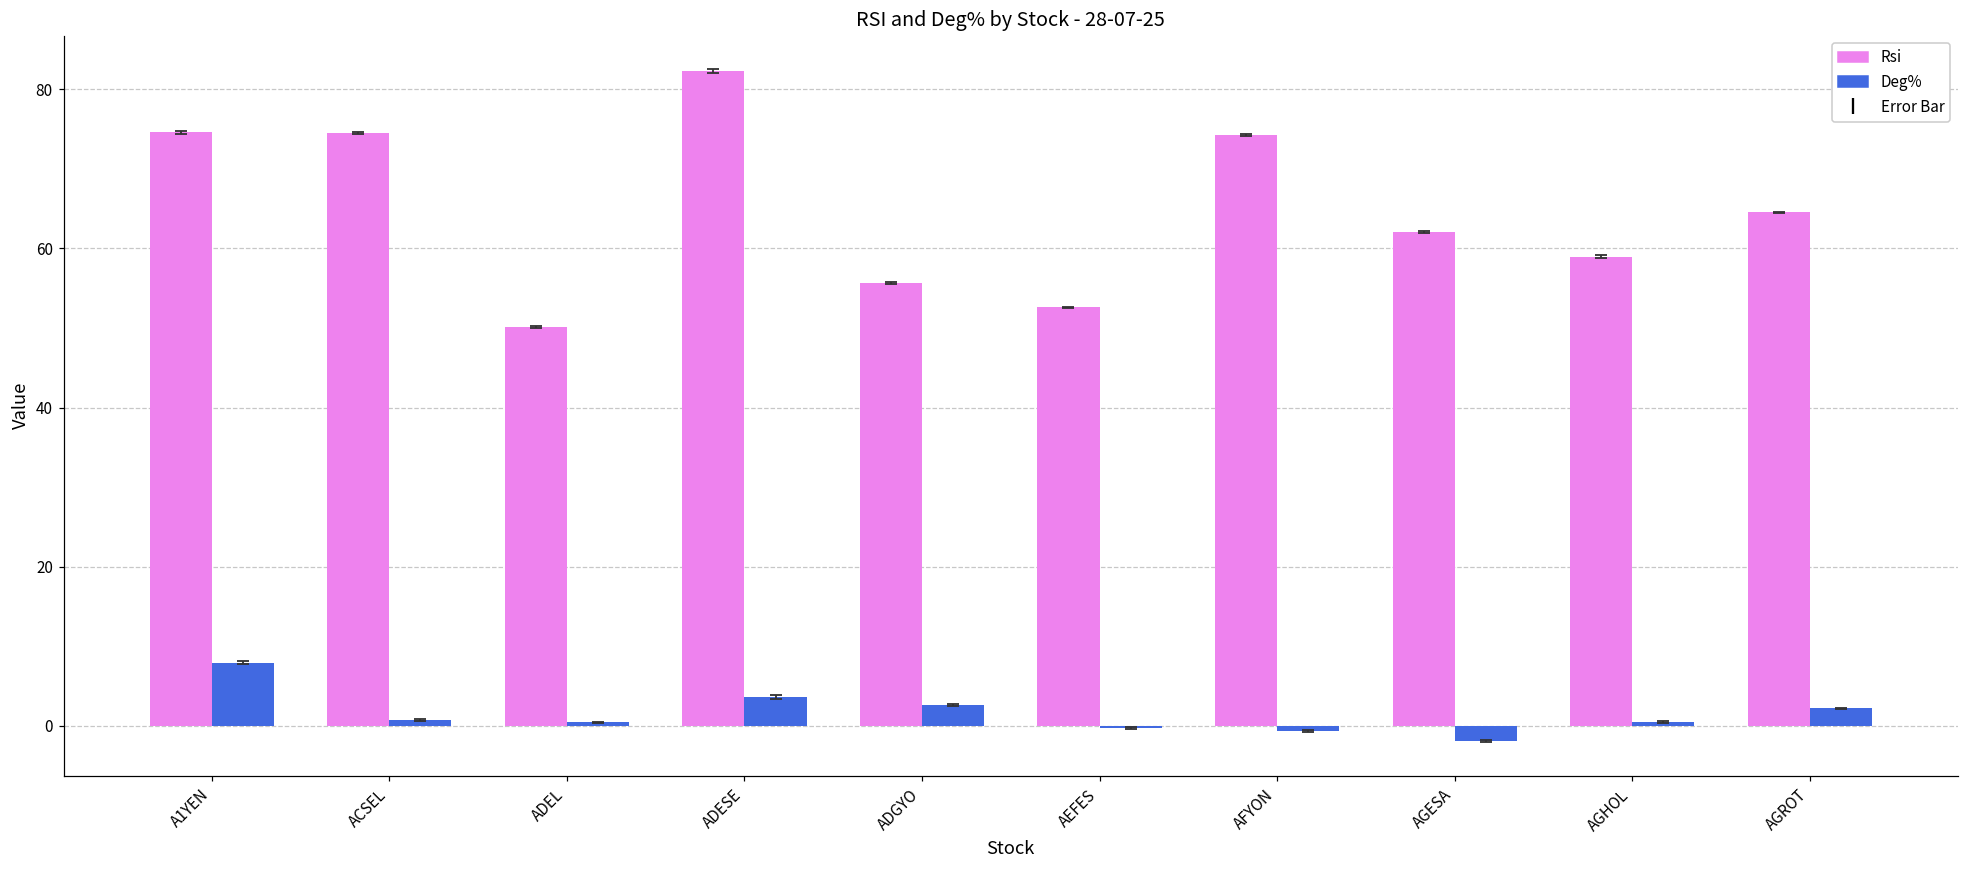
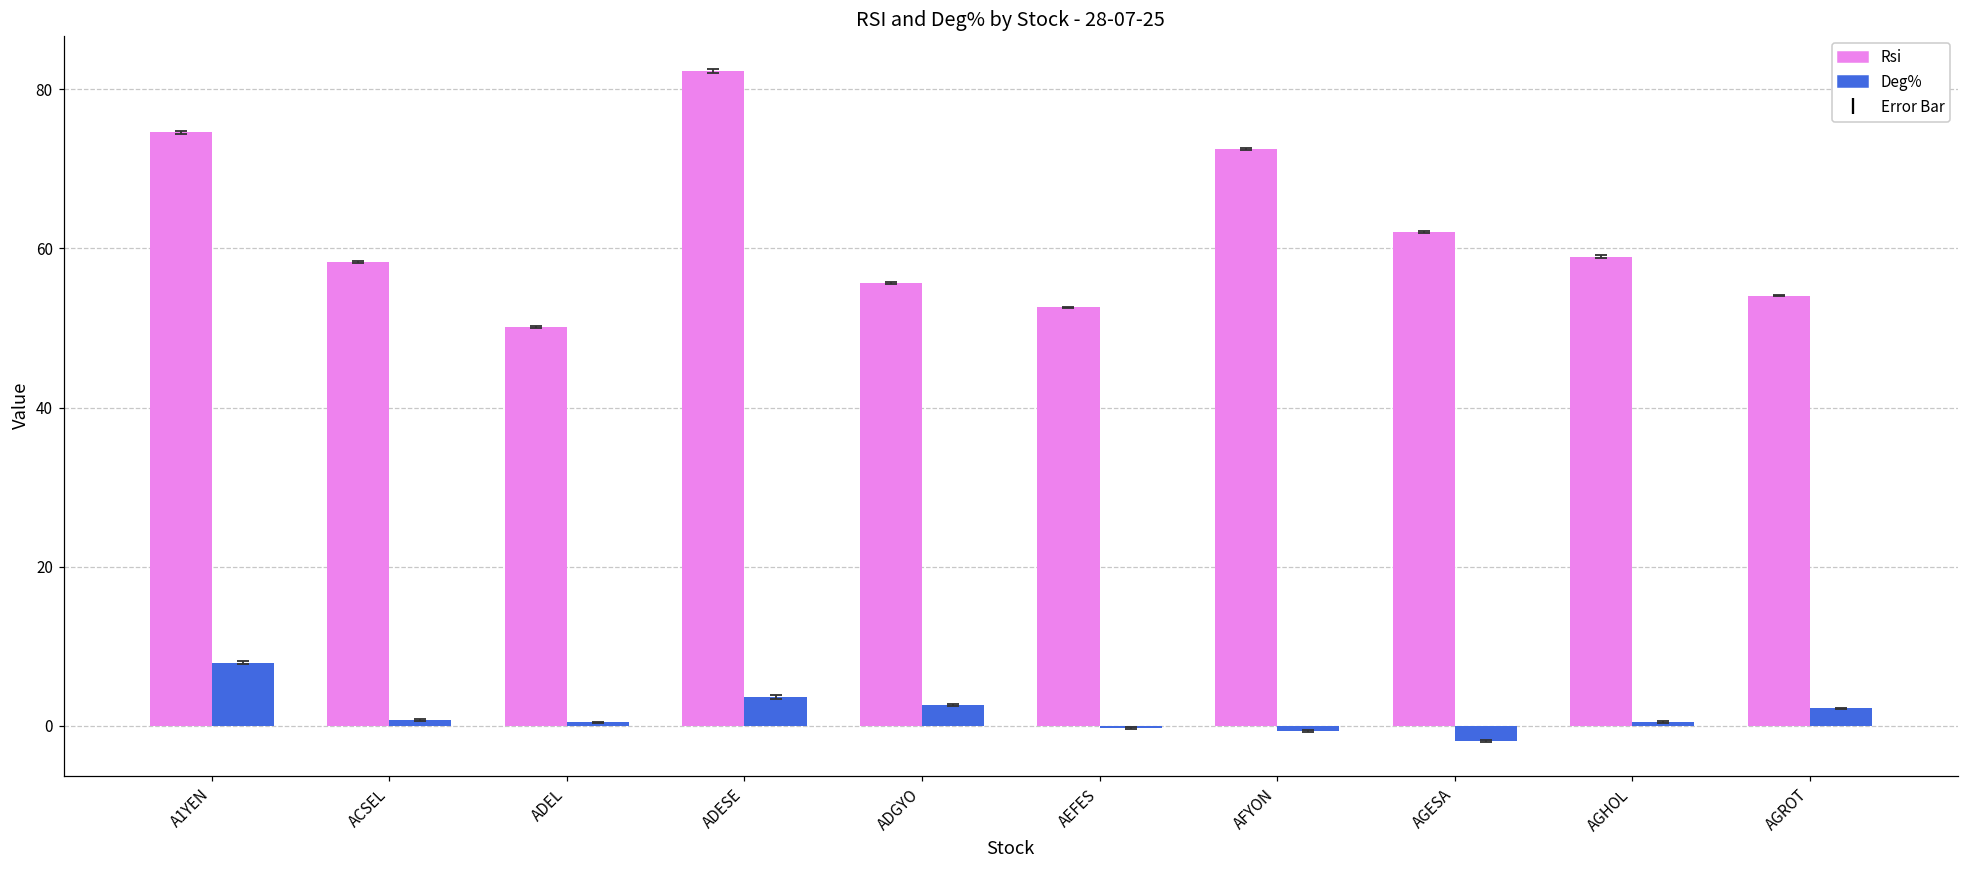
  {
    "Rsi": {
      "A1YEN": 75,
-     "ACSEL": 75,
+     "ACSEL": 58,
      "ADEL": 50,
      "ADESE": 82,
      "ADGYO": 56,
      "AEFES": 53,
-     "AFYON": 74,
+     "AFYON": 73,
      "AGESA": 62,
      "AGHOL": 59,
-     "AGROT": 65
+     "AGROT": 54
    }
  }
